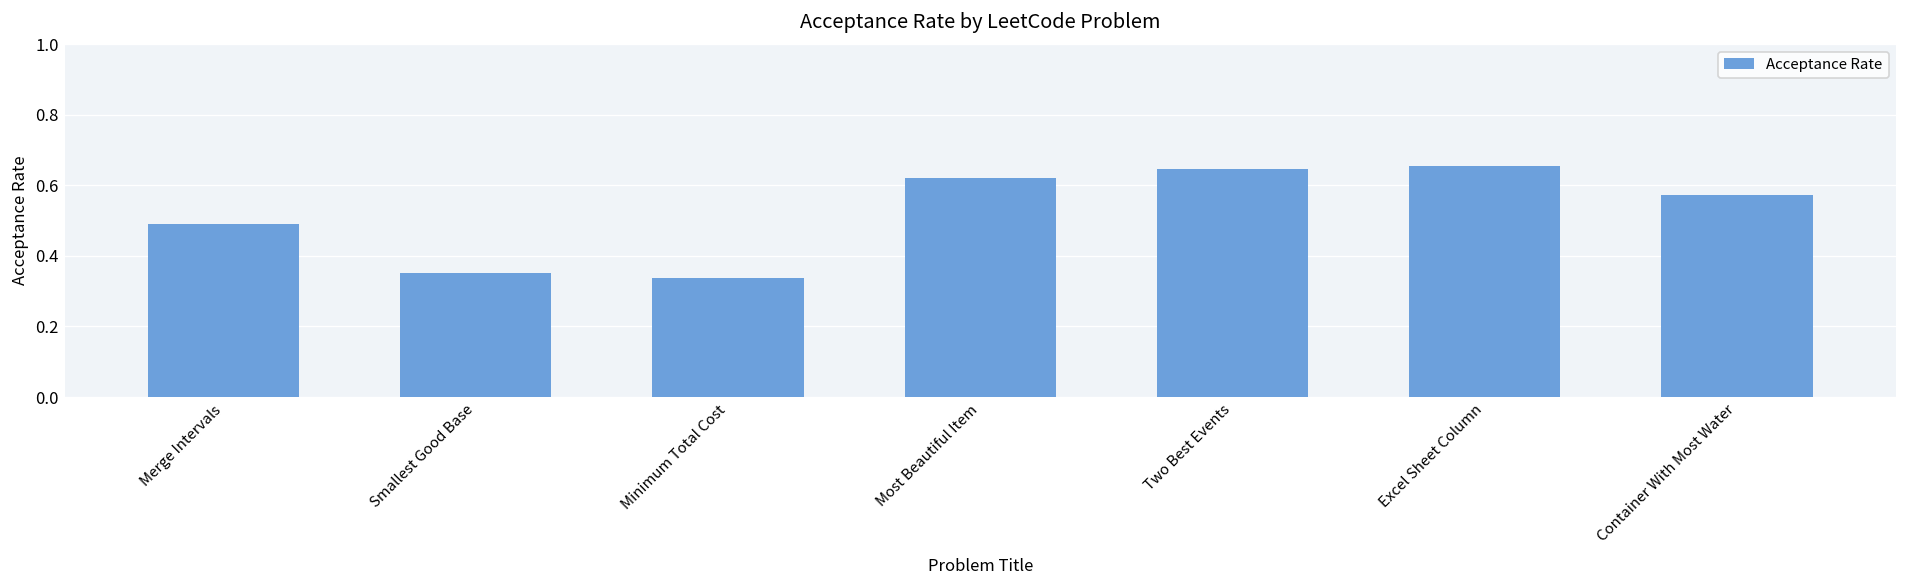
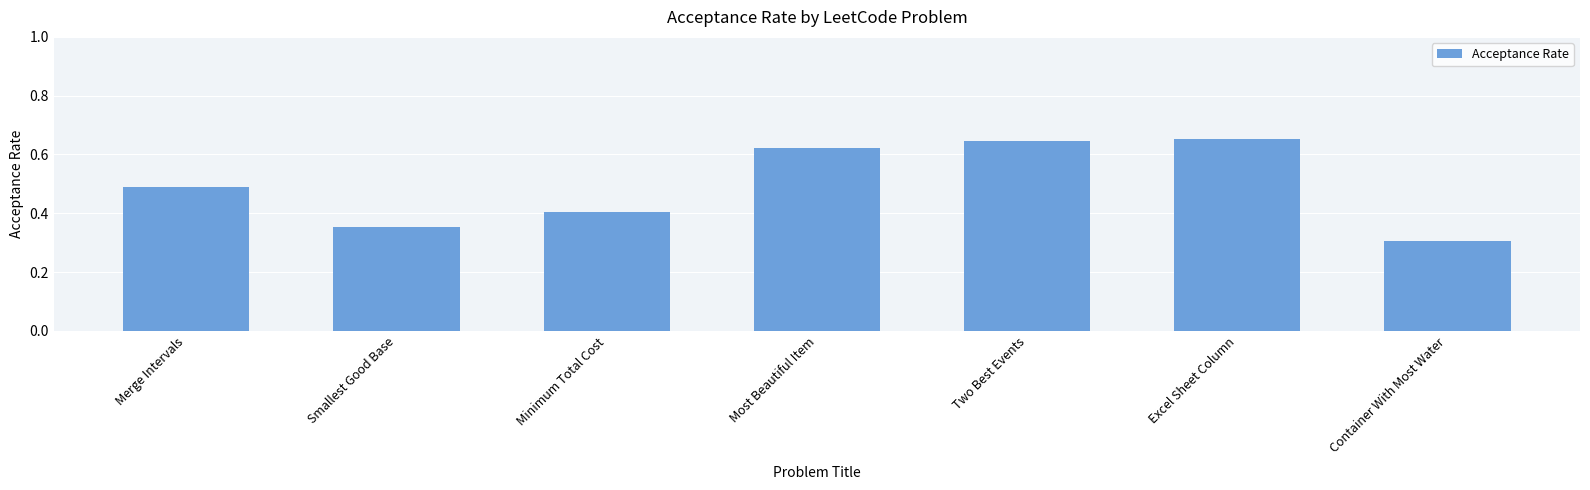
  {
    "Merge Intervals": 0.49,
    "Smallest Good Base": 0.35,
-   "Minimum Total Cost": 0.34,
+   "Minimum Total Cost": 0.41,
    "Most Beautiful Item": 0.62,
    "Two Best Events": 0.65,
    "Excel Sheet Column": 0.65,
-   "Container With Most Water": 0.57
+   "Container With Most Water": 0.31
  }
